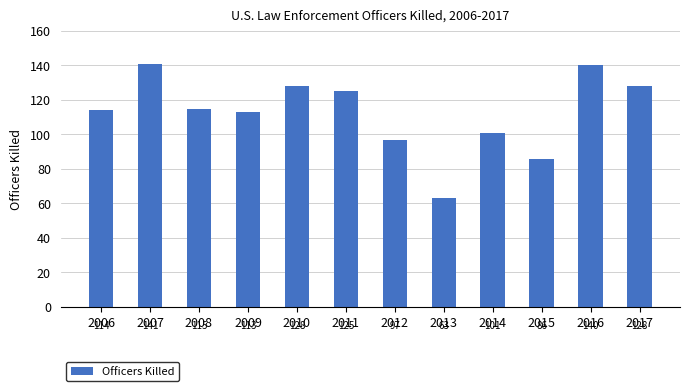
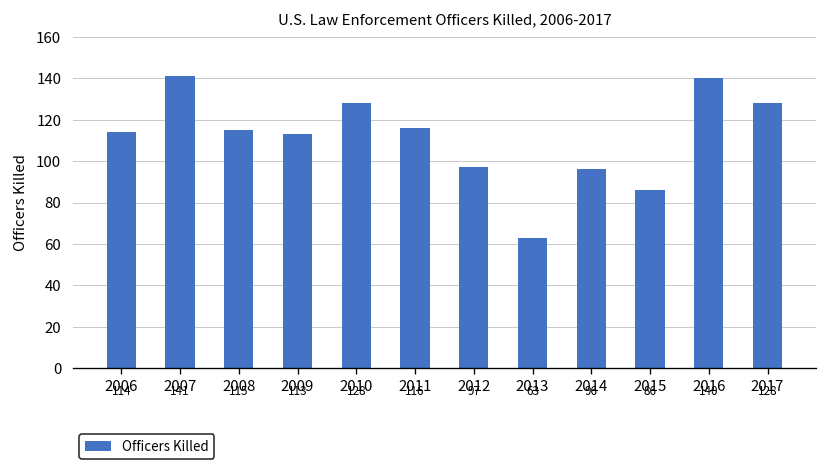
  {
-   "2011": 125,
-   "2014": 101
+   "2011": 116,
+   "2014": 96
  }
